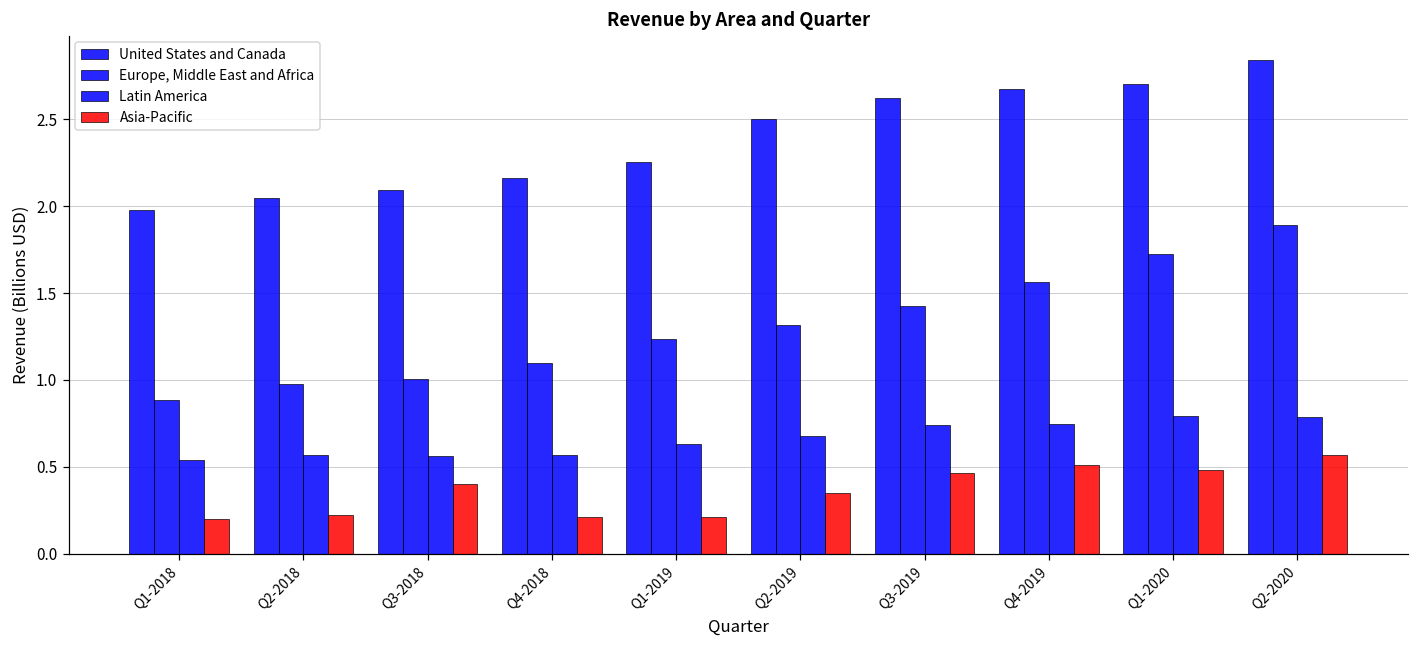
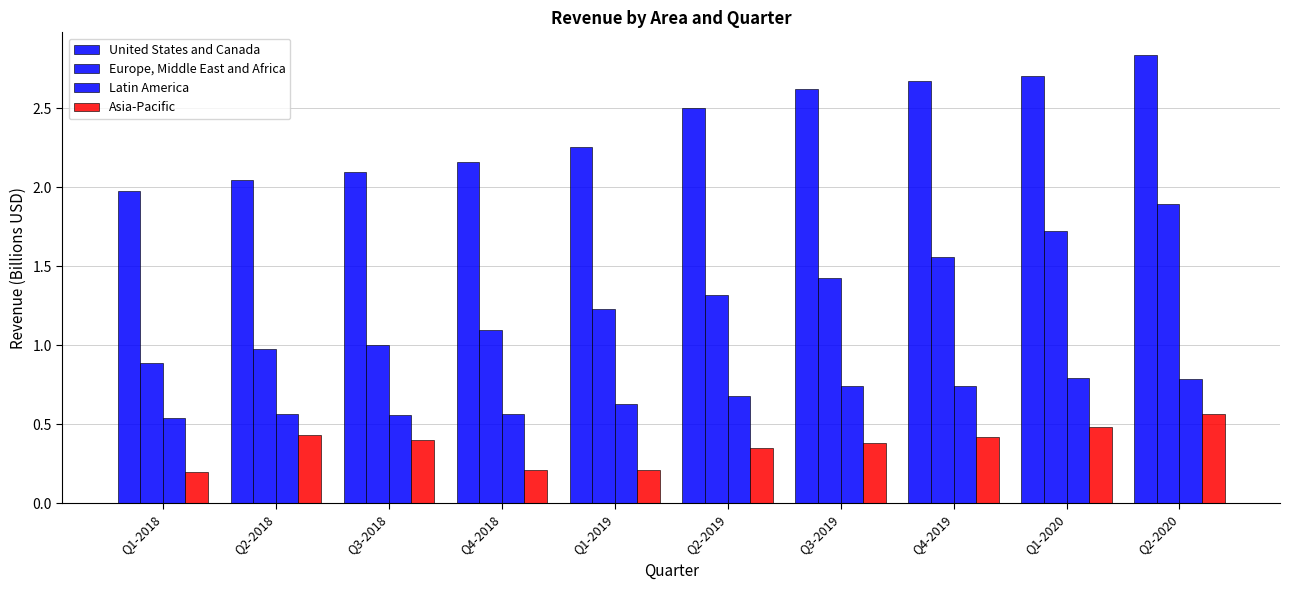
  {
    "Asia-Pacific": {
      "Q1-2018": 0.20,
-     "Q2-2018": 0.22,
+     "Q2-2018": 0.43,
      "Q3-2018": 0.40,
      "Q4-2018": 0.21,
      "Q1-2019": 0.21,
      "Q2-2019": 0.35,
-     "Q3-2019": 0.46,
-     "Q4-2019": 0.51,
+     "Q3-2019": 0.38,
+     "Q4-2019": 0.42,
      "Q1-2020": 0.48,
      "Q2-2020": 0.57
    }
  }
